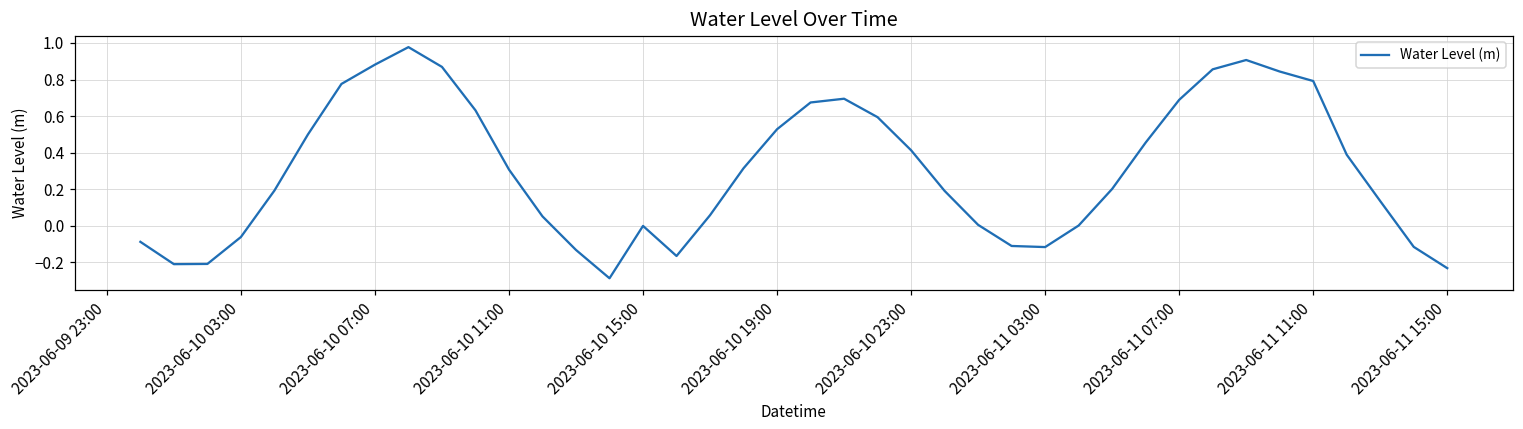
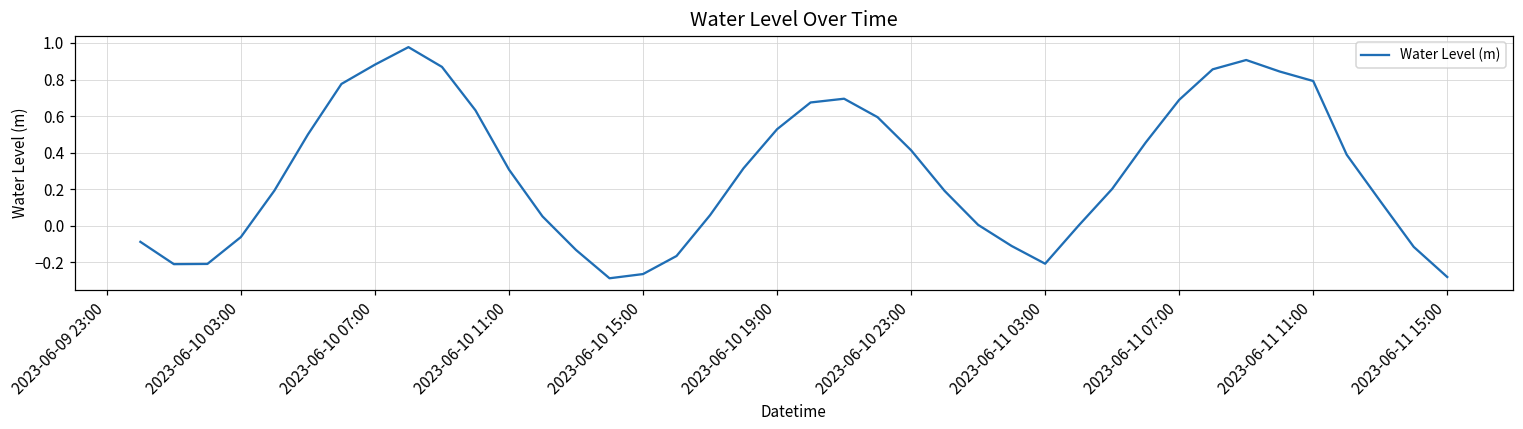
  {
    "2023-06-10 03:00": -0.06,
    "2023-06-10 07:00": 0.88,
    "2023-06-10 11:00": 0.31,
-   "2023-06-10 15:00": 0.00,
+   "2023-06-10 15:00": -0.26,
    "2023-06-10 19:00": 0.53,
    "2023-06-10 23:00": 0.41,
-   "2023-06-11 03:00": -0.12,
+   "2023-06-11 03:00": -0.21,
    "2023-06-11 07:00": 0.69,
    "2023-06-11 11:00": 0.79,
-   "2023-06-11 15:00": -0.23
+   "2023-06-11 15:00": -0.28
  }
